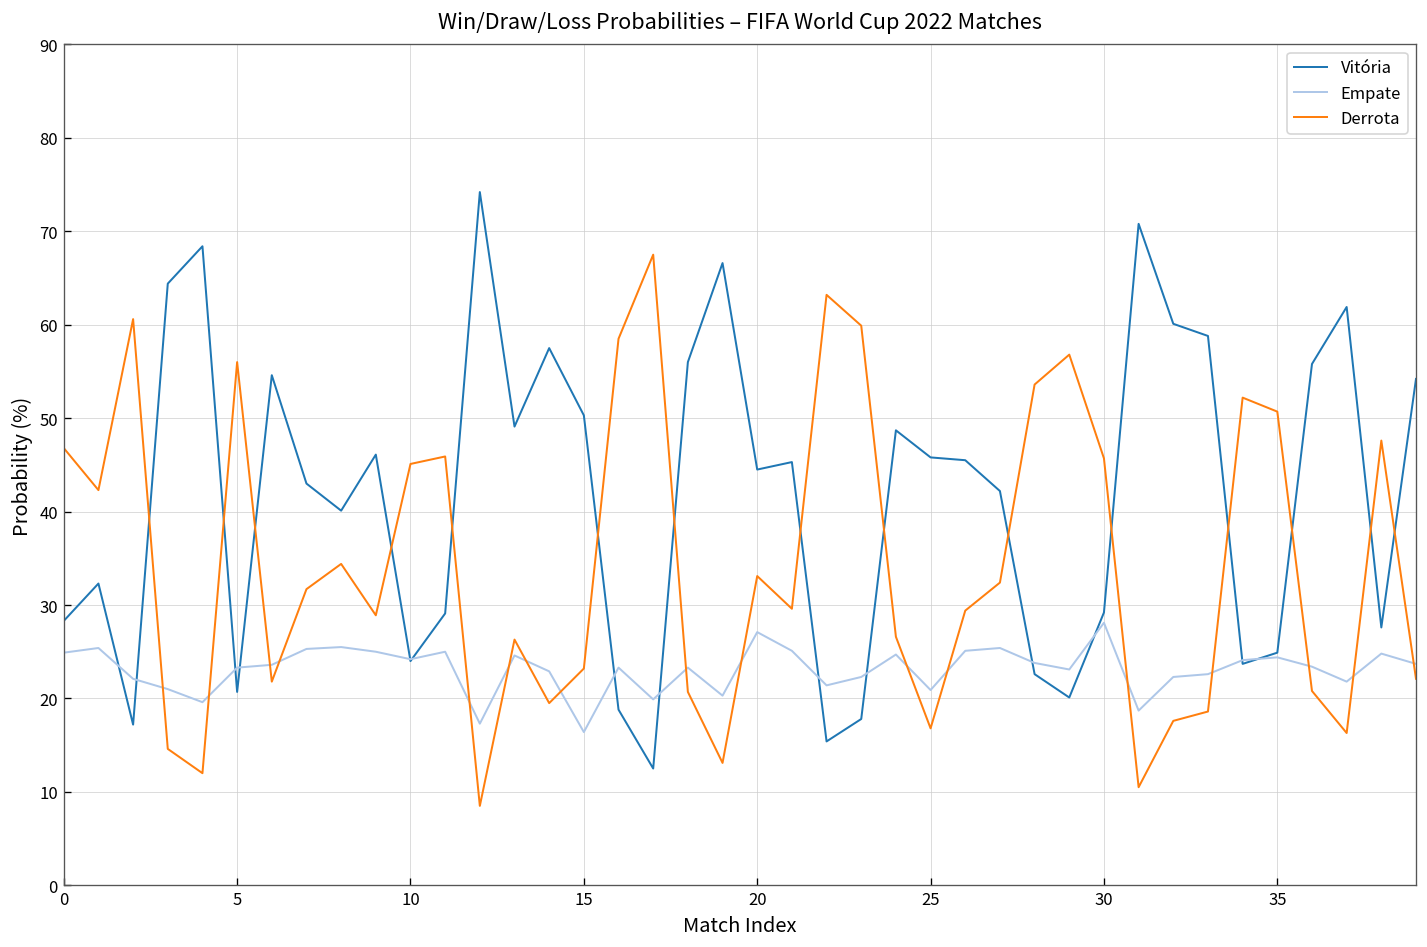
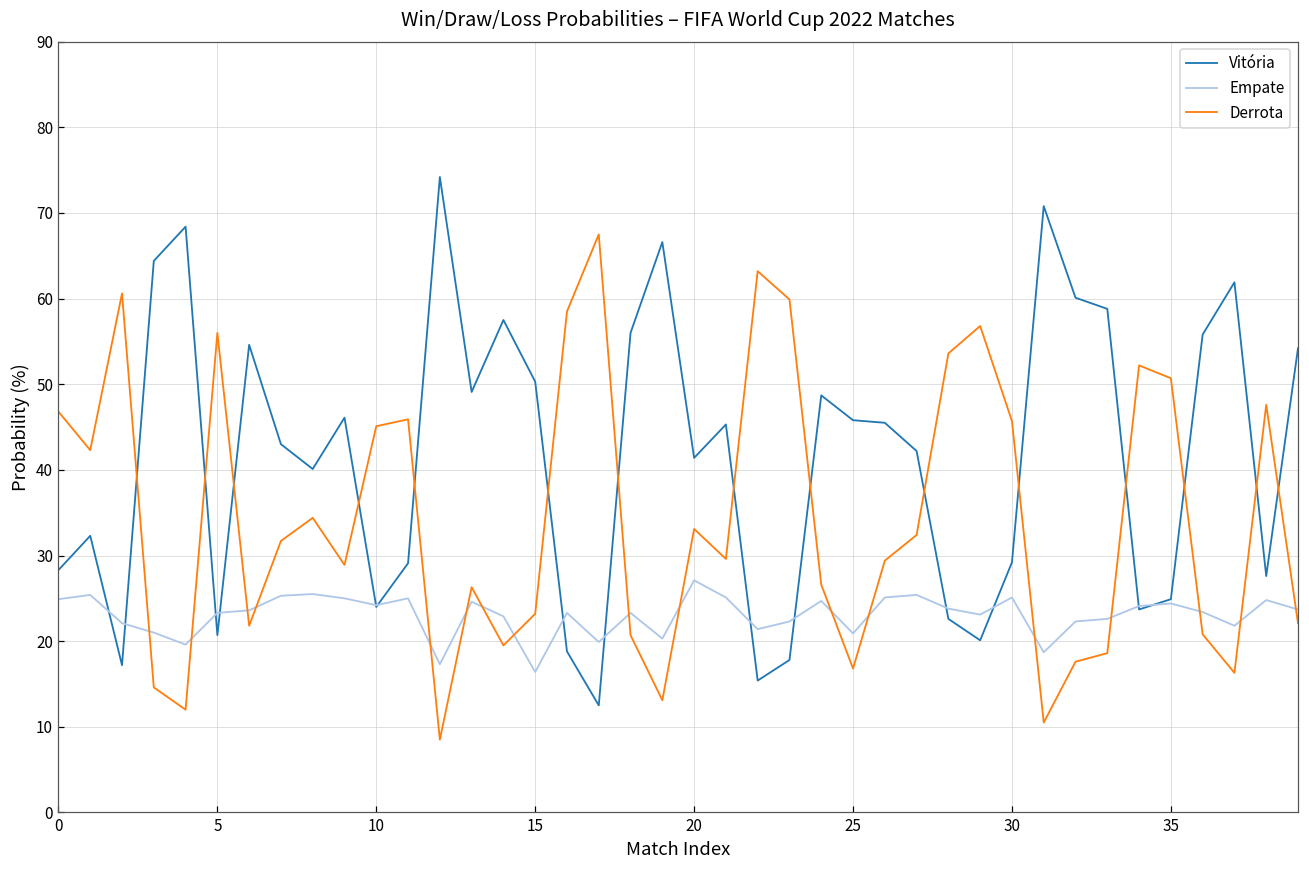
  {
    "Vitória": {
      "0": 28,
      "5": 21,
      "15": 50,
-     "20": 45,
+     "20": 41,
      "25": 46,
      "30": 29,
      "35": 25
    },
    "Empate": {
      "0": 25,
      "5": 23,
      "15": 16,
      "20": 27,
      "25": 21,
-     "30": 28,
+     "30": 25,
      "35": 24
    },
    "Derrota": {
      "0": 47,
      "5": 56,
      "10": 45,
      "15": 23,
      "20": 33,
      "25": 17,
      "30": 46,
      "35": 51
    }
  }
